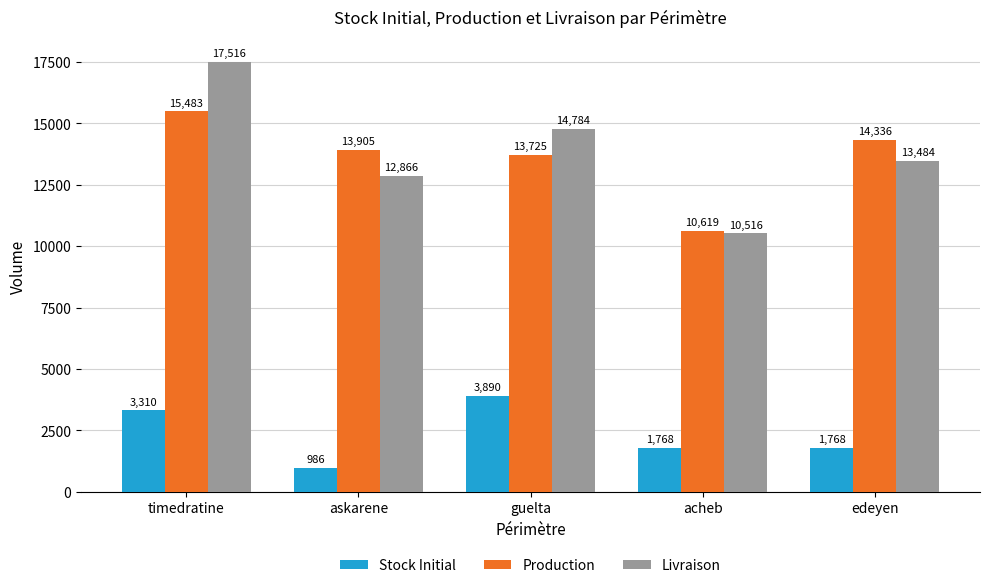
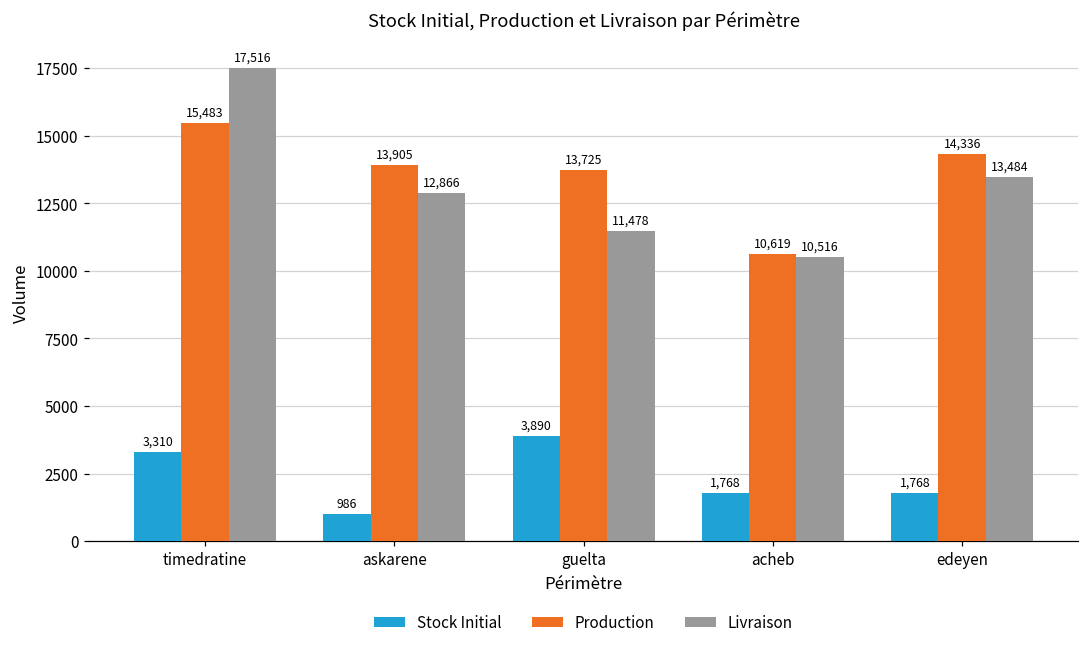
  {
    "Stock Initial": {
      "timedratine": "3,310",
      "askarene": "986",
      "guelta": "3,890",
      "acheb": "1,768",
      "edeyen": "1,768"
    },
    "Production": {
      "timedratine": "15,483",
      "askarene": "13,905",
      "guelta": "13,725",
      "acheb": "10,619",
      "edeyen": "14,336"
    },
    "Livraison": {
      "timedratine": "17,516",
      "askarene": "12,866",
-     "guelta": "14,784",
+     "guelta": "11,478",
      "acheb": "10,516",
      "edeyen": "13,484"
    }
  }
